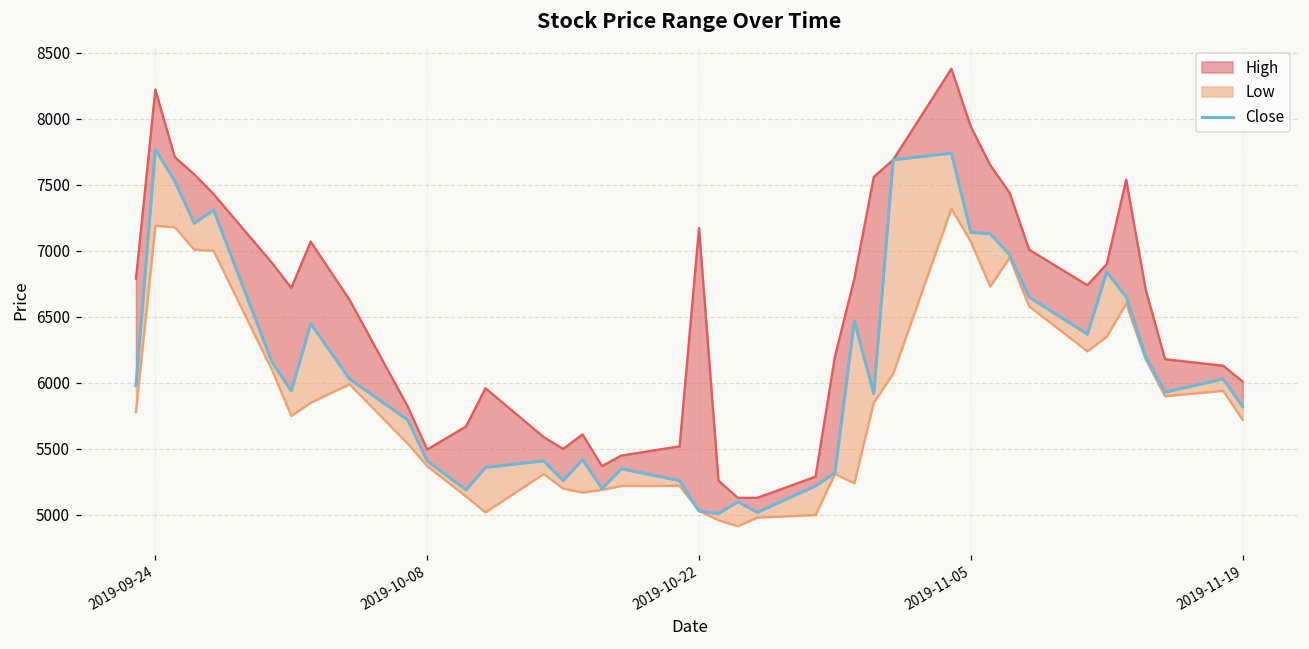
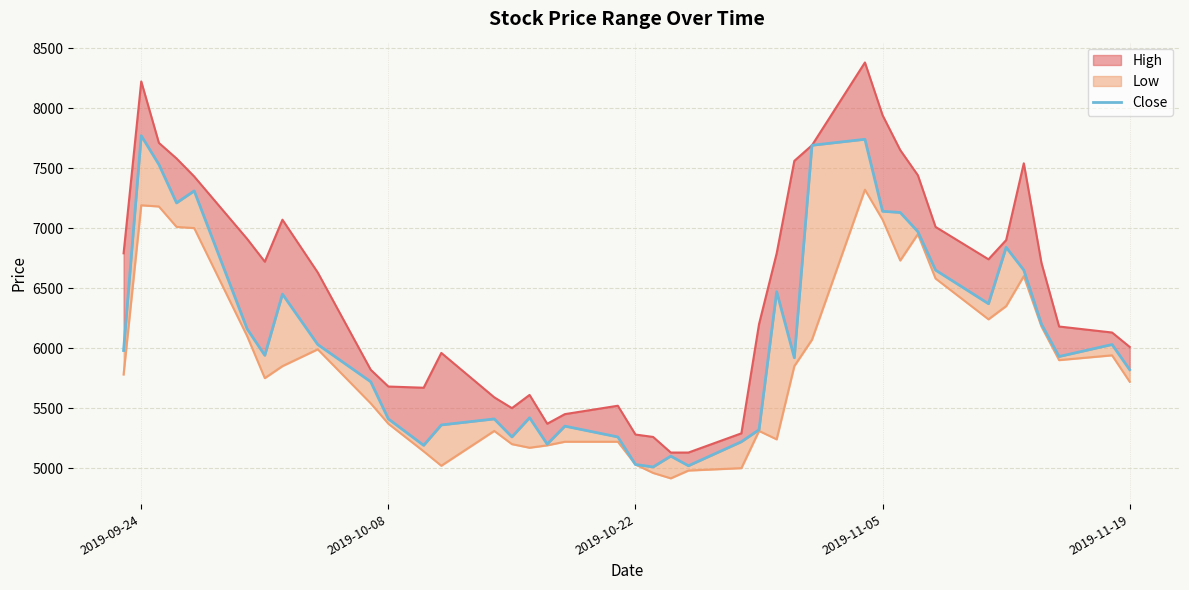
  {
    "High": {
      "2019-09-24": 8220,
-     "2019-10-08": 5500,
-     "2019-10-22": 7170,
+     "2019-10-08": 5680,
+     "2019-10-22": 5280,
      "2019-11-05": 7940,
      "2019-11-19": 6010
    }
  }
